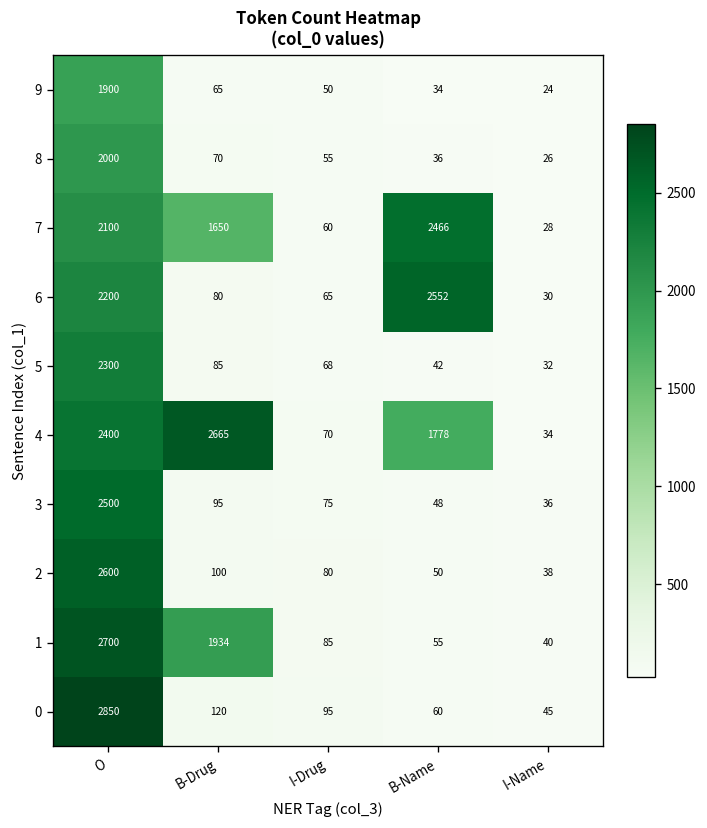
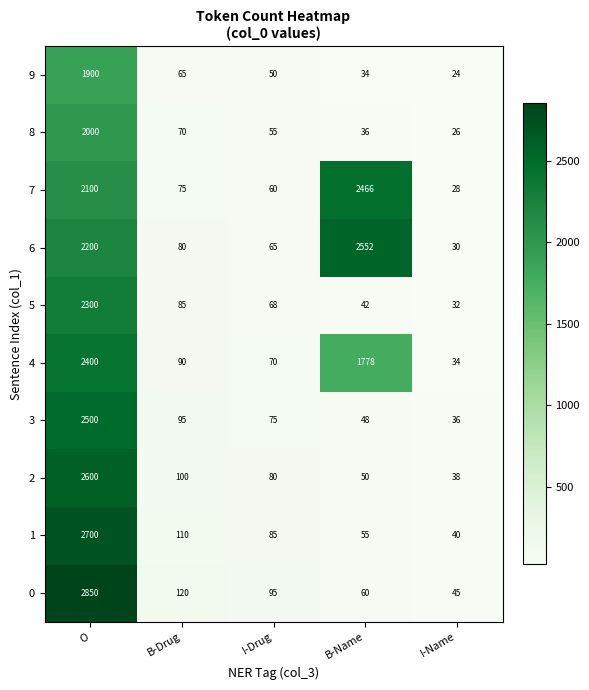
  {
    "9": {
      "O": 1900,
      "B-Drug": 65,
      "I-Drug": 50,
      "B-Name": 34,
      "I-Name": 24
    },
    "8": {
      "O": 2000,
      "B-Drug": 70,
      "I-Drug": 55,
      "B-Name": 36,
      "I-Name": 26
    },
    "7": {
      "O": 2100,
-     "B-Drug": 1650,
+     "B-Drug": 75,
      "I-Drug": 60,
      "B-Name": 2466,
      "I-Name": 28
    },
    "6": {
      "O": 2200,
      "B-Drug": 80,
      "I-Drug": 65,
      "B-Name": 2552,
      "I-Name": 30
    },
    "5": {
      "O": 2300,
      "B-Drug": 85,
      "I-Drug": 68,
      "B-Name": 42,
      "I-Name": 32
    },
    "4": {
      "O": 2400,
-     "B-Drug": 2665,
+     "B-Drug": 90,
      "I-Drug": 70,
      "B-Name": 1778,
      "I-Name": 34
    },
    "3": {
      "O": 2500,
      "B-Drug": 95,
      "I-Drug": 75,
      "B-Name": 48,
      "I-Name": 36
    },
    "2": {
      "O": 2600,
      "B-Drug": 100,
      "I-Drug": 80,
      "B-Name": 50,
      "I-Name": 38
    },
    "1": {
      "O": 2700,
-     "B-Drug": 1934,
+     "B-Drug": 110,
      "I-Drug": 85,
      "B-Name": 55,
      "I-Name": 40
    },
    "0": {
      "O": 2850,
      "B-Drug": 120,
      "I-Drug": 95,
      "B-Name": 60,
      "I-Name": 45
    }
  }
